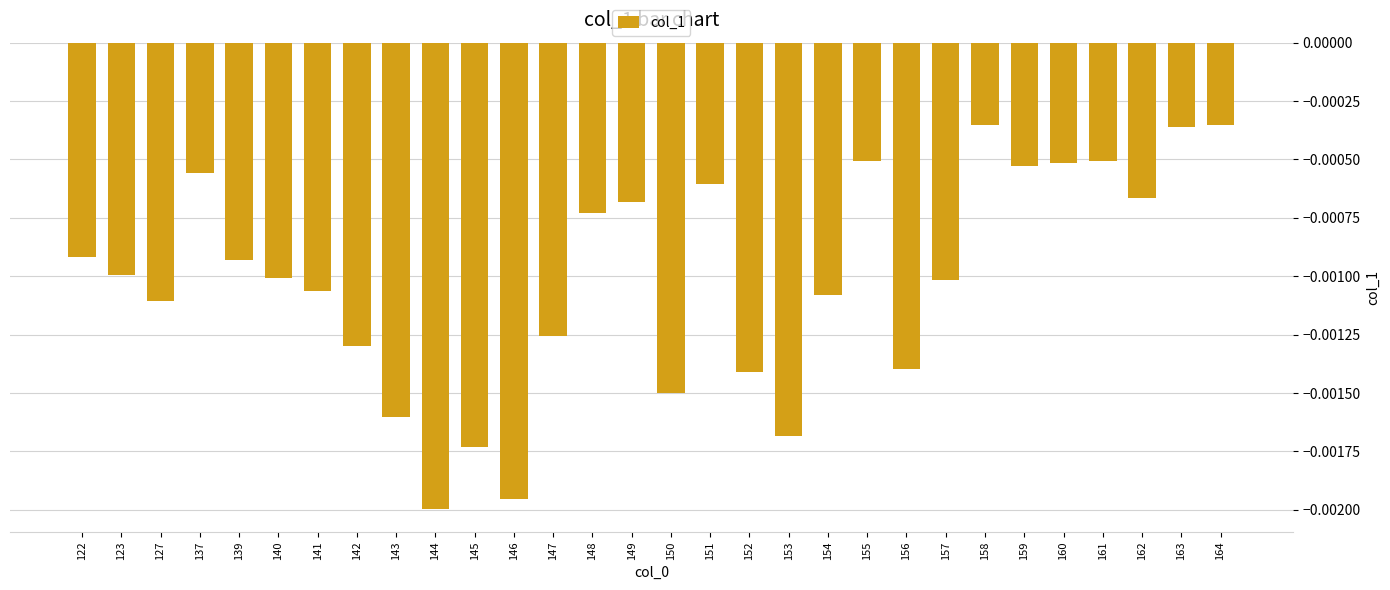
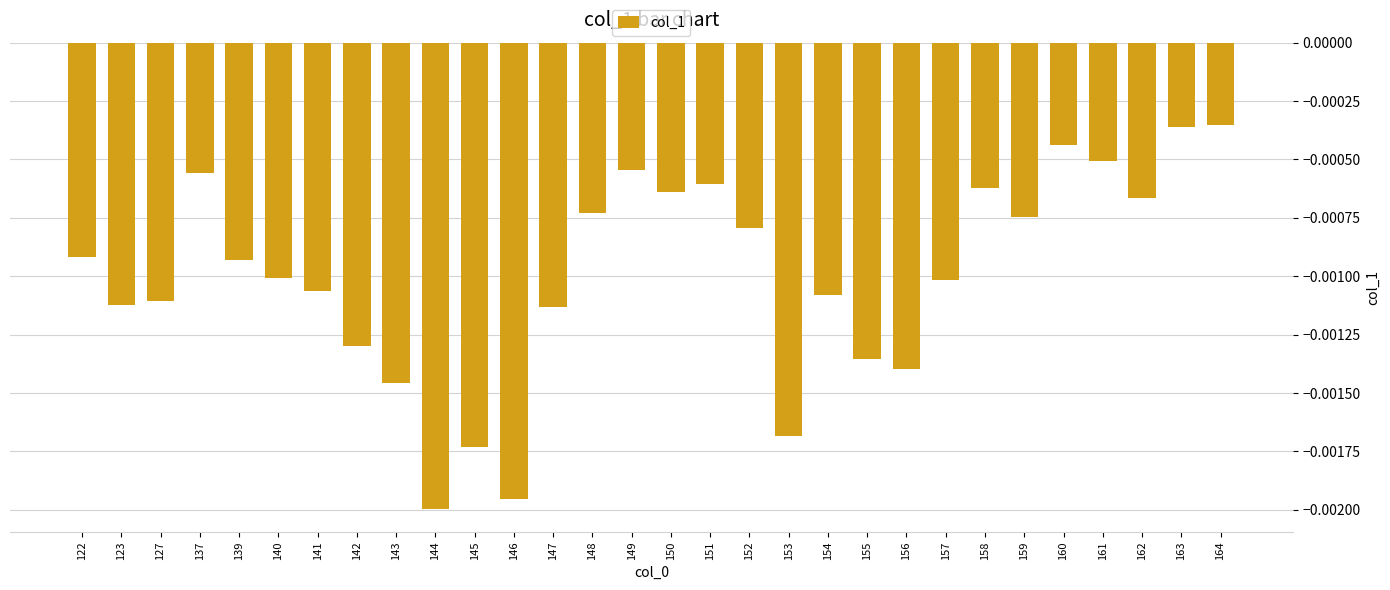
  {
    "122": -0.00092,
-   "123": -0.00099,
+   "123": -0.00112,
    "127": -0.00110,
    "137": -0.00056,
    "139": -0.00093,
    "140": -0.00101,
    "141": -0.00106,
    "142": -0.00130,
-   "143": -0.00160,
+   "143": -0.00146,
    "144": -0.00200,
    "145": -0.00173,
    "146": -0.00195,
-   "147": -0.00126,
+   "147": -0.00113,
    "148": -0.00073,
-   "149": -0.00068,
-   "150": -0.00150,
+   "149": -0.00054,
+   "150": -0.00064,
    "151": -0.00060,
-   "152": -0.00141,
+   "152": -0.00079,
    "153": -0.00168,
    "154": -0.00108,
-   "155": -0.00051,
+   "155": -0.00136,
    "156": -0.00140,
    "157": -0.00102,
-   "158": -0.00035,
-   "159": -0.00053,
-   "160": -0.00052,
+   "158": -0.00062,
+   "159": -0.00075,
+   "160": -0.00044,
    "161": -0.00051,
    "162": -0.00066,
    "163": -0.00036,
    "164": -0.00035
  }
